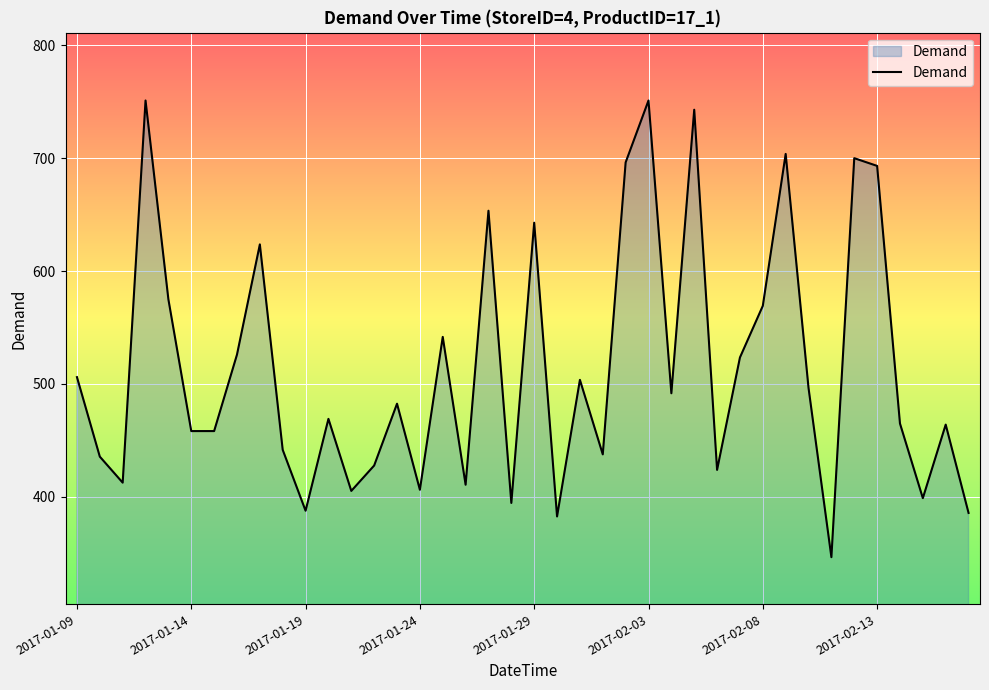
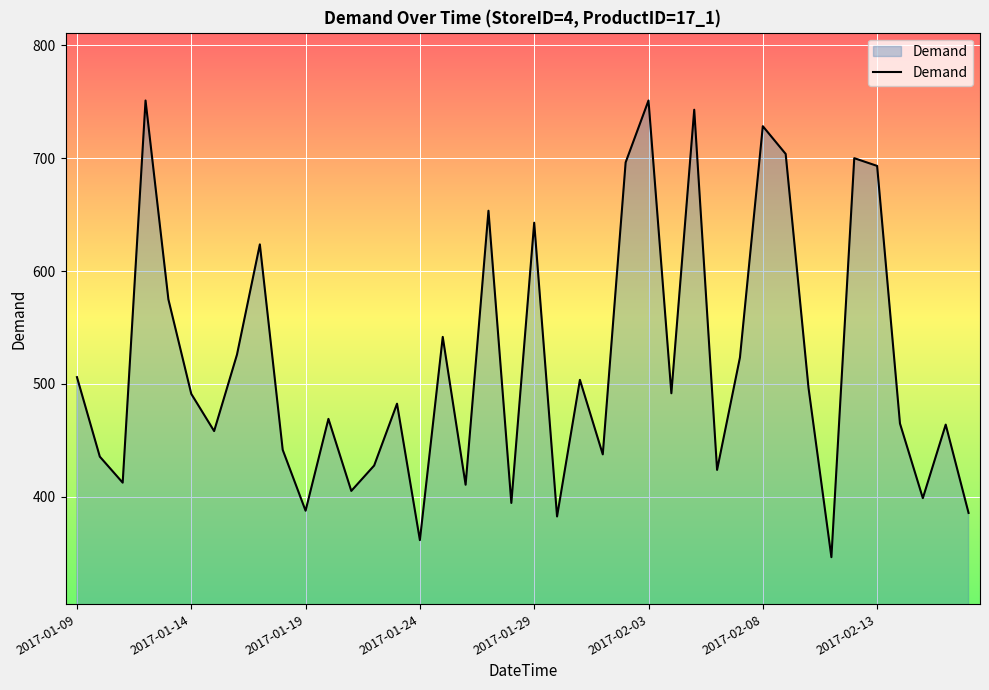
  {
    "2017-01-09": 506,
-   "2017-01-14": 458,
+   "2017-01-14": 491,
    "2017-01-19": 388,
-   "2017-01-24": 406,
+   "2017-01-24": 362,
    "2017-01-29": 643,
    "2017-02-03": 751,
-   "2017-02-08": 569,
+   "2017-02-08": 728,
    "2017-02-13": 693
  }
